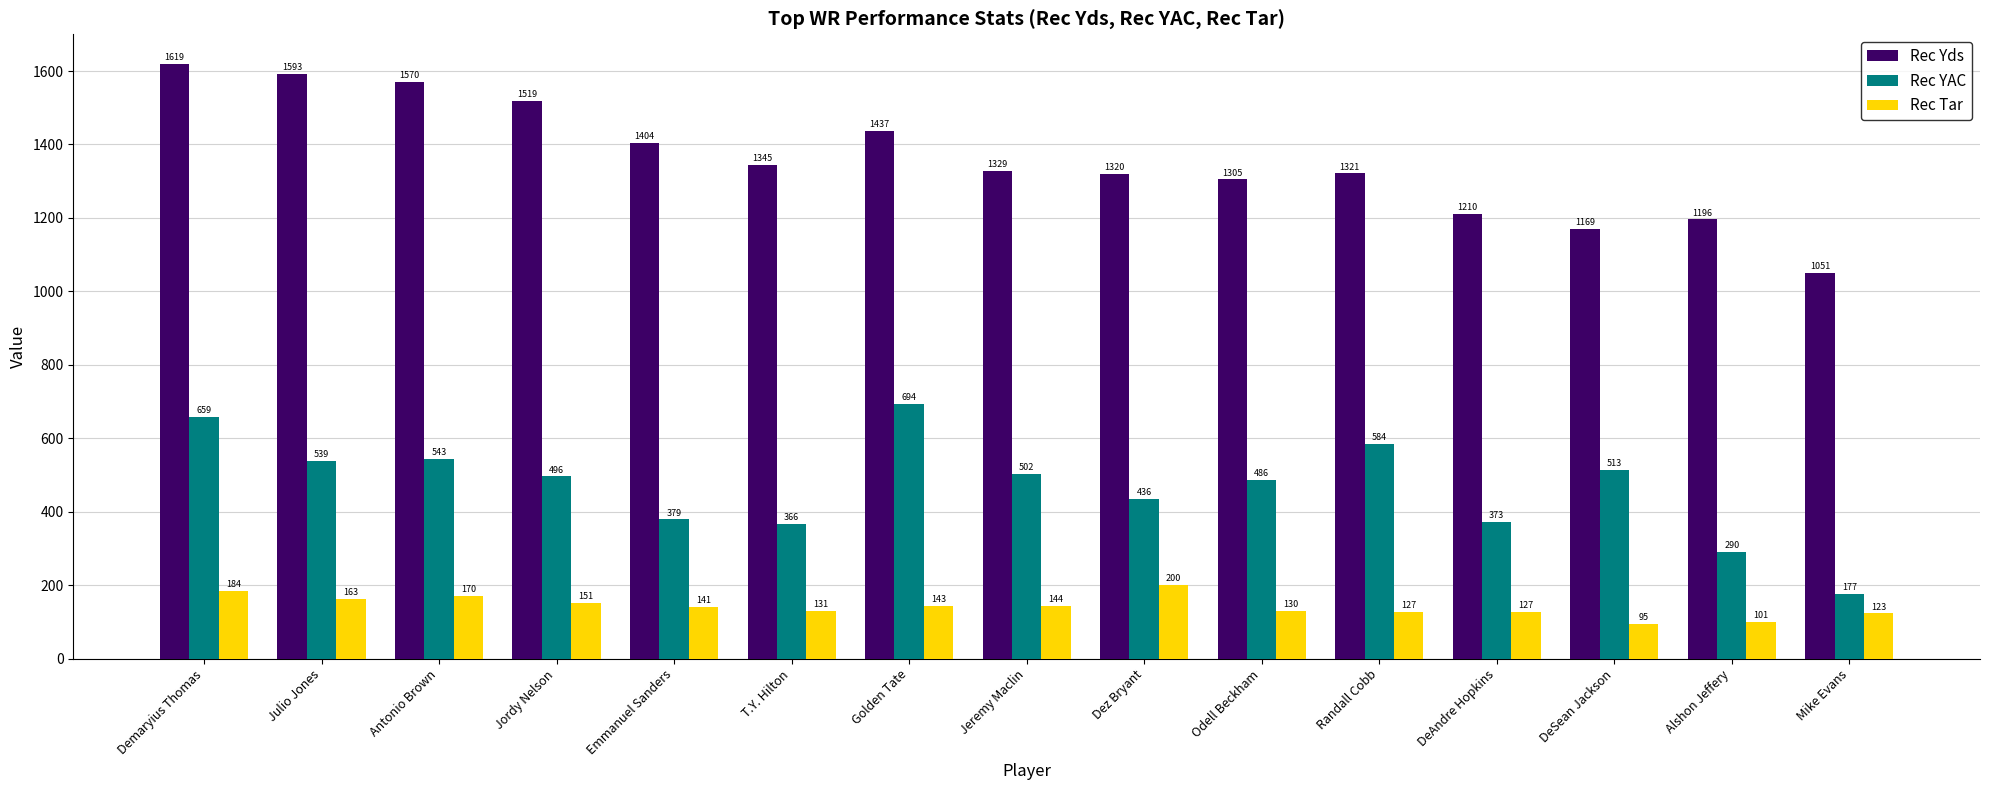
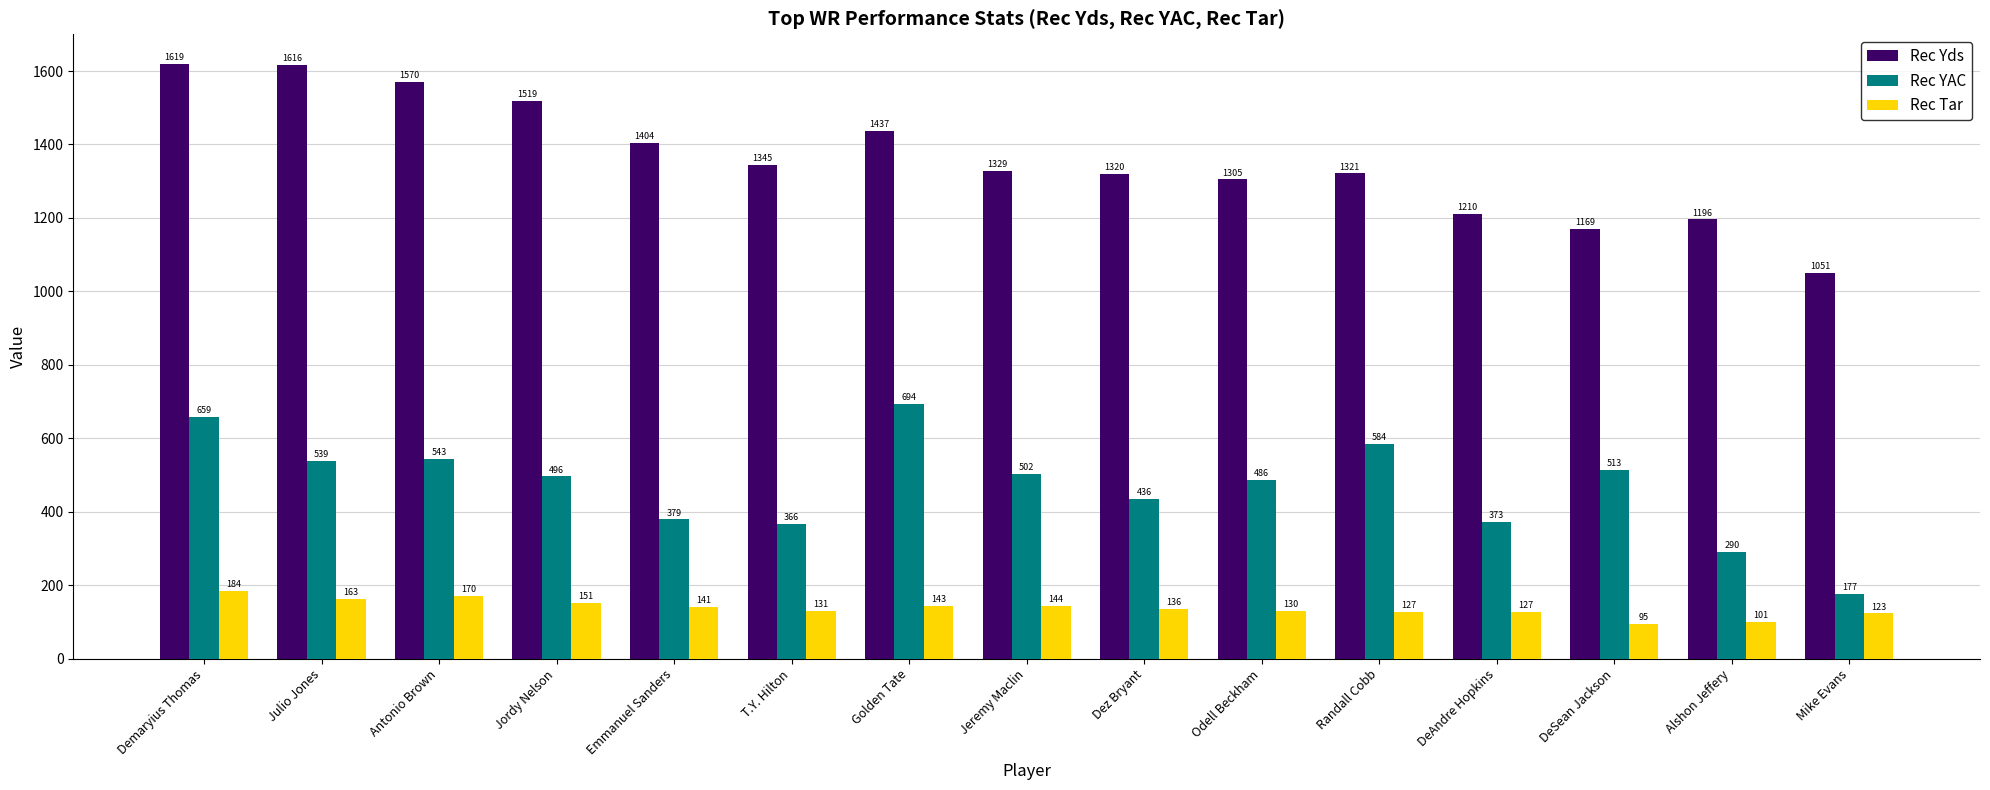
  {
    "Rec Yds": {
      "Demaryius Thomas": 1619,
-     "Julio Jones": 1593,
+     "Julio Jones": 1616,
      "Antonio Brown": 1570,
      "Jordy Nelson": 1519,
      "Emmanuel Sanders": 1404,
      "T.Y. Hilton": 1345,
      "Golden Tate": 1437,
      "Jeremy Maclin": 1329,
      "Dez Bryant": 1320,
      "Odell Beckham": 1305,
      "Randall Cobb": 1321,
      "DeAndre Hopkins": 1210,
      "DeSean Jackson": 1169,
      "Alshon Jeffery": 1196,
      "Mike Evans": 1051
    },
    "Rec YAC": {
      "Demaryius Thomas": 659,
      "Julio Jones": 539,
      "Antonio Brown": 543,
      "Jordy Nelson": 496,
      "Emmanuel Sanders": 379,
      "T.Y. Hilton": 366,
      "Golden Tate": 694,
      "Jeremy Maclin": 502,
      "Dez Bryant": 436,
      "Odell Beckham": 486,
      "Randall Cobb": 584,
      "DeAndre Hopkins": 373,
      "DeSean Jackson": 513,
      "Alshon Jeffery": 290,
      "Mike Evans": 177
    },
    "Rec Tar": {
      "Demaryius Thomas": 184,
      "Julio Jones": 163,
      "Antonio Brown": 170,
      "Jordy Nelson": 151,
      "Emmanuel Sanders": 141,
      "T.Y. Hilton": 131,
      "Golden Tate": 143,
      "Jeremy Maclin": 144,
-     "Dez Bryant": 200,
+     "Dez Bryant": 136,
      "Odell Beckham": 130,
      "Randall Cobb": 127,
      "DeAndre Hopkins": 127,
      "DeSean Jackson": 95,
      "Alshon Jeffery": 101,
      "Mike Evans": 123
    }
  }
